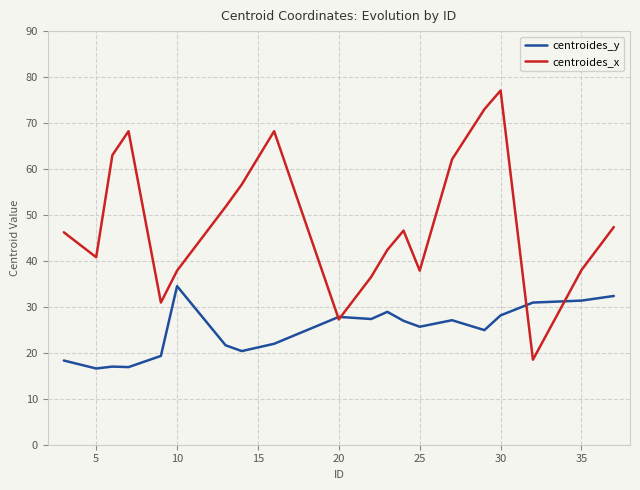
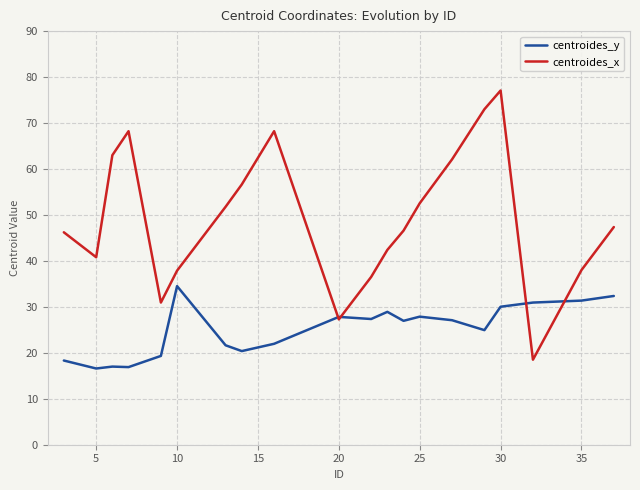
  {
    "centroides_y": {
      "5": 17,
      "10": 35,
-     "25": 26,
-     "30": 28,
+     "25": 28,
+     "30": 30,
      "35": 31
    },
    "centroides_x": {
      "5": 41,
      "10": 38,
-     "25": 38,
+     "25": 53,
      "30": 77,
      "35": 38
    }
  }
